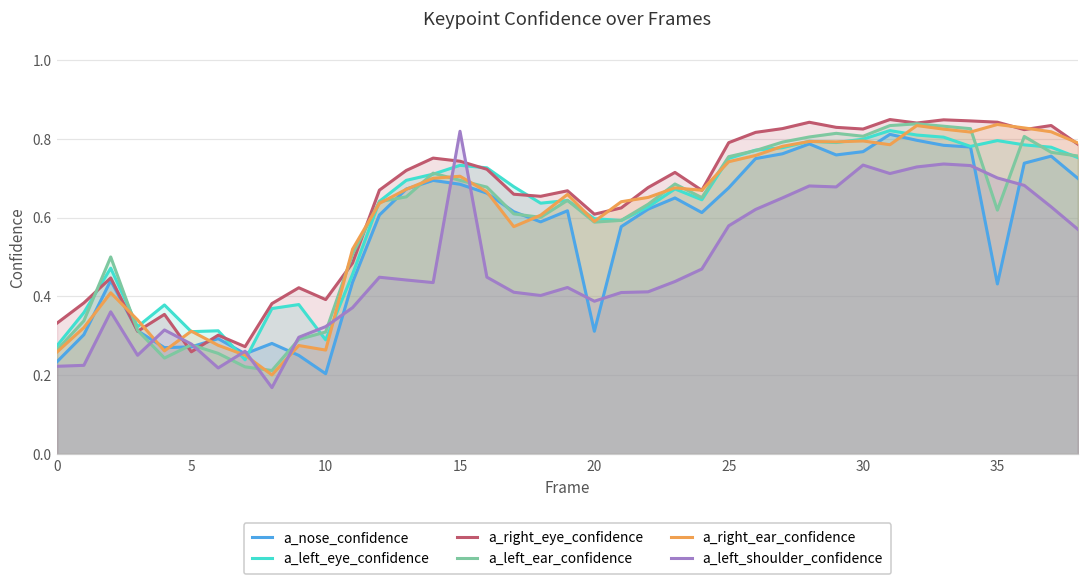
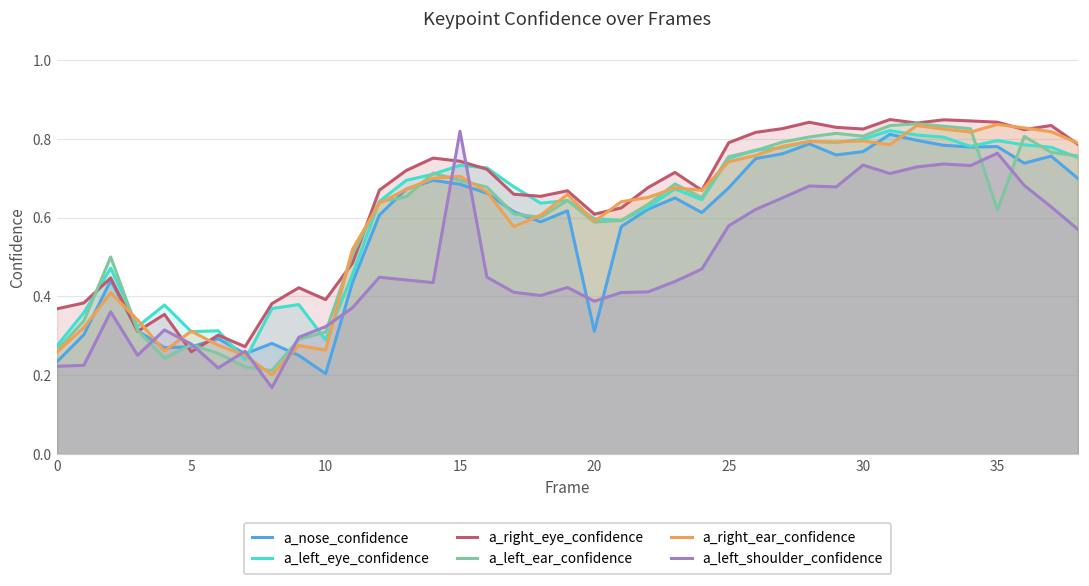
  {
    "a_nose_confidence": {
      "0": 0.23,
      "10": 0.20,
      "15": 0.68,
      "20": 0.31,
      "25": 0.68,
      "30": 0.77,
-     "35": 0.43
+     "35": 0.78
    },
    "a_left_eye_confidence": {
      "0": 0.27,
      "10": 0.29,
      "15": 0.73,
      "20": 0.60,
      "35": 0.80
    },
    "a_right_eye_confidence": {
-     "0": 0.33,
+     "0": 0.37,
      "5": 0.26,
      "10": 0.39,
      "15": 0.74,
      "20": 0.61,
      "25": 0.79,
      "30": 0.83
    },
    "a_left_ear_confidence": {
      "10": 0.31,
      "15": 0.69,
      "30": 0.81,
      "35": 0.62
    },
    "a_right_ear_confidence": {
      "10": 0.26,
      "15": 0.71,
      "25": 0.74
    },
    "a_left_shoulder_confidence": {
      "0": 0.22,
      "10": 0.32,
      "15": 0.82,
      "20": 0.39,
      "25": 0.58,
      "30": 0.73,
-     "35": 0.70
+     "35": 0.76
    }
  }
